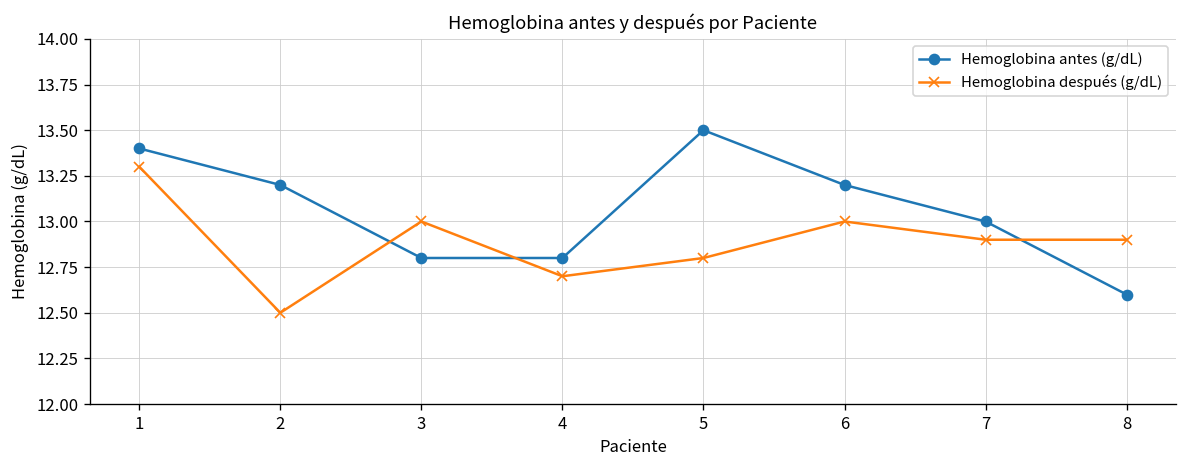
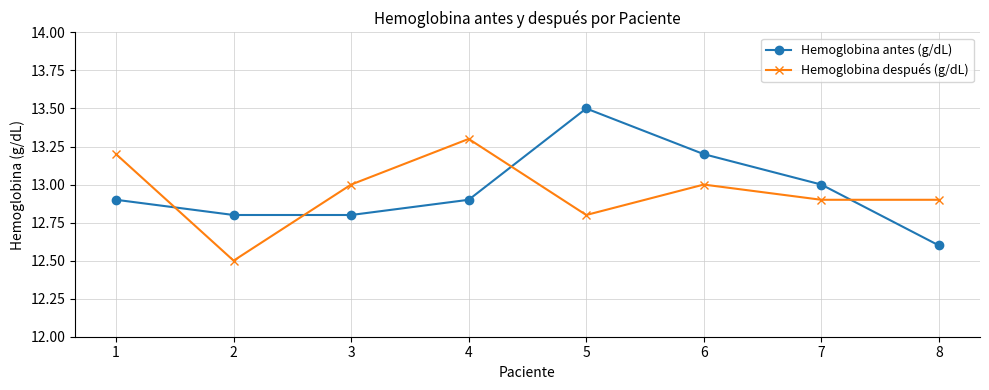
  {
    "Hemoglobina antes (g/dL)": {
-     "1": 13.4,
-     "2": 13.2,
+     "1": 12.9,
+     "2": 12.8,
      "3": 12.8,
-     "4": 12.8,
+     "4": 12.9,
      "5": 13.5,
      "6": 13.2,
      "7": 13.0,
      "8": 12.6
    },
    "Hemoglobina después (g/dL)": {
-     "1": 13.3,
+     "1": 13.2,
      "2": 12.5,
      "3": 13.0,
-     "4": 12.7,
+     "4": 13.3,
      "5": 12.8,
      "6": 13.0,
      "7": 12.9,
      "8": 12.9
    }
  }
